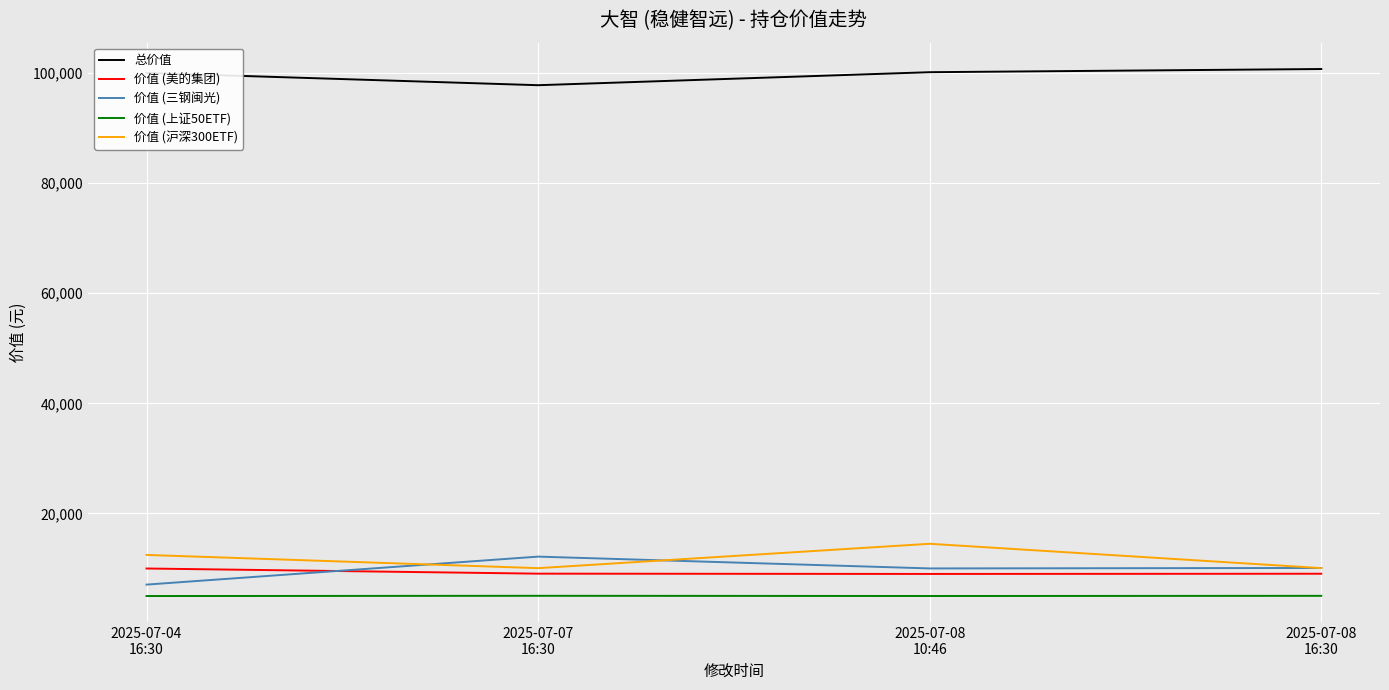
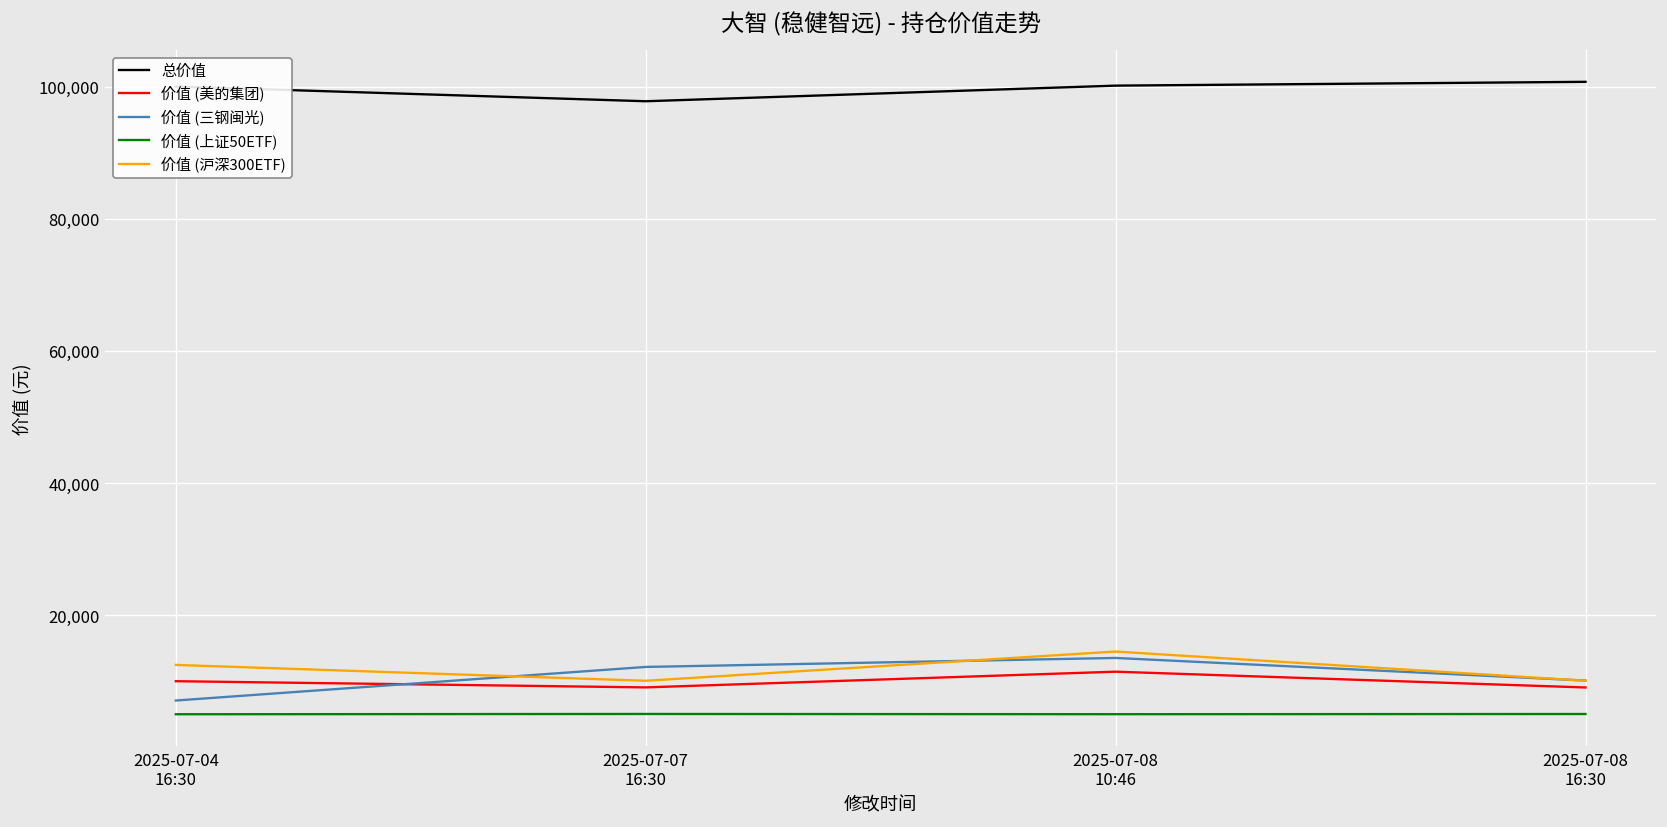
  {
    "总价值": {
      "2025-07-07 16:30": "98,000",
      "2025-07-08 10:46": "100,000",
      "2025-07-08 16:30": "101,000"
    },
    "价值 (美的集团)": {
      "2025-07-04 16:30": "10,000",
      "2025-07-07 16:30": "9,000",
-     "2025-07-08 10:46": "9,000",
+     "2025-07-08 10:46": "11,000",
      "2025-07-08 16:30": "9,000"
    },
    "价值 (三钢闽光)": {
      "2025-07-04 16:30": "7,000",
      "2025-07-07 16:30": "12,000",
-     "2025-07-08 10:46": "10,000"
+     "2025-07-08 10:46": "14,000"
    },
    "价值 (上证50ETF)": {
      "2025-07-04 16:30": "5,000",
      "2025-07-07 16:30": "5,000",
      "2025-07-08 10:46": "5,000",
      "2025-07-08 16:30": "5,000"
    },
    "价值 (沪深300ETF)": {
      "2025-07-04 16:30": "12,000",
      "2025-07-07 16:30": "10,000",
      "2025-07-08 10:46": "14,000"
    }
  }
